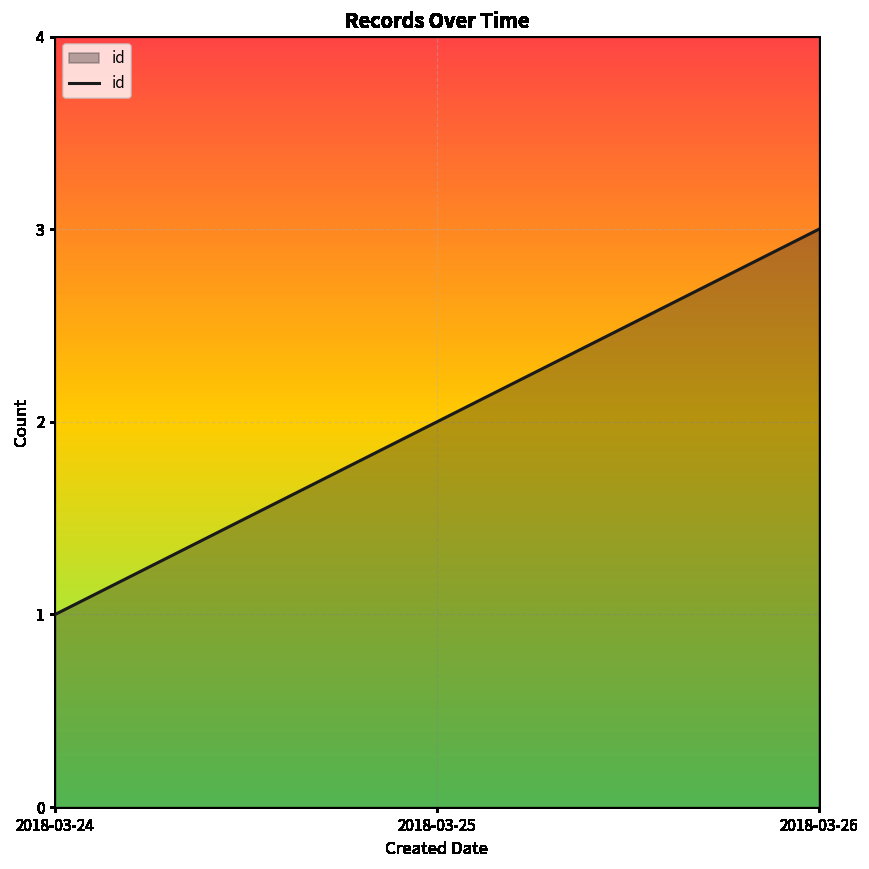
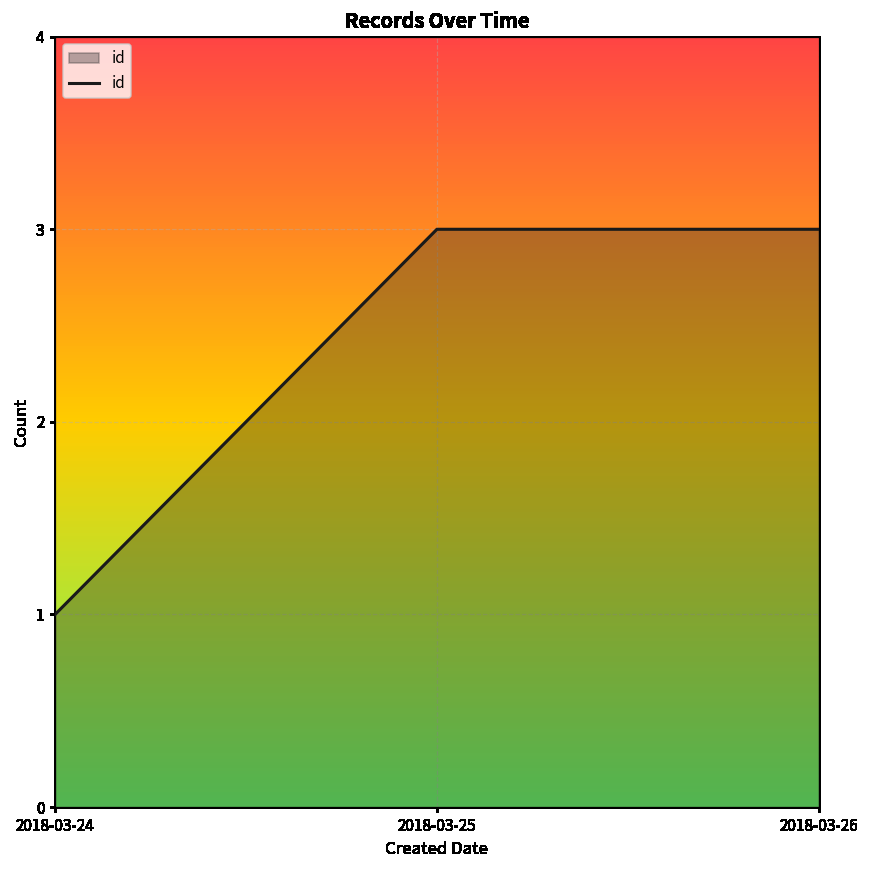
  {
    "2018-03-24": 1,
-   "2018-03-25": 2,
+   "2018-03-25": 3,
    "2018-03-26": 3
  }
